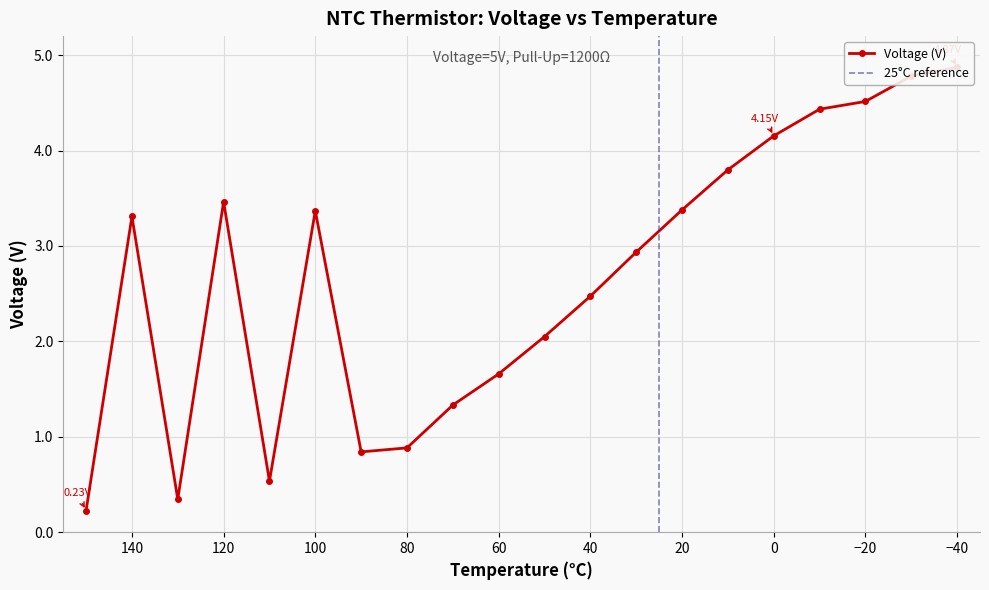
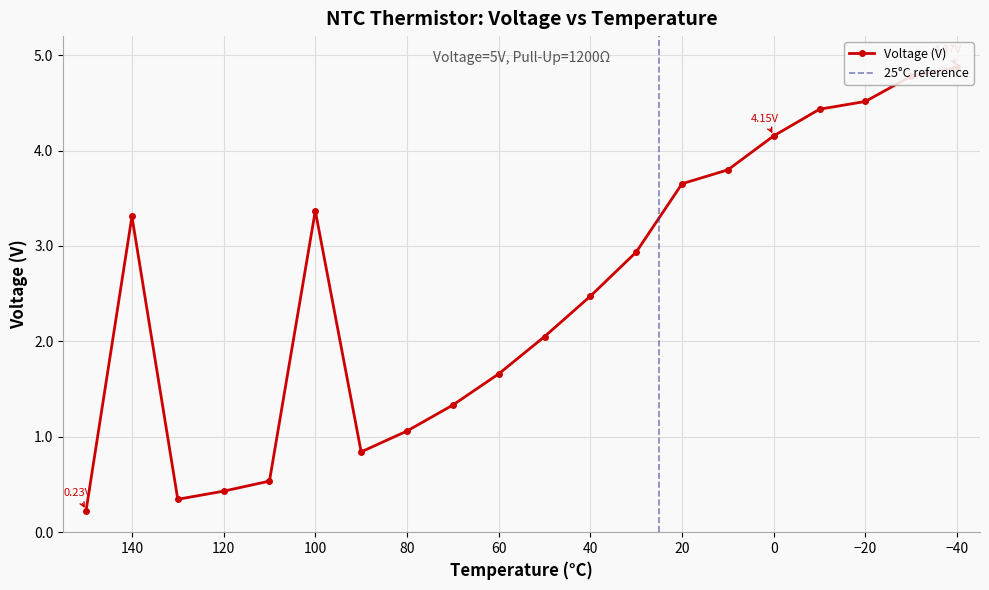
  {
    "140": 3.3,
-   "120": 3.5,
+   "120": 0.4,
    "100": 3.4,
-   "80": 0.9,
+   "80": 1.1,
    "60": 1.7,
    "40": 2.5,
-   "20": 3.4,
+   "20": 3.7,
    "−20": 4.5
  }
